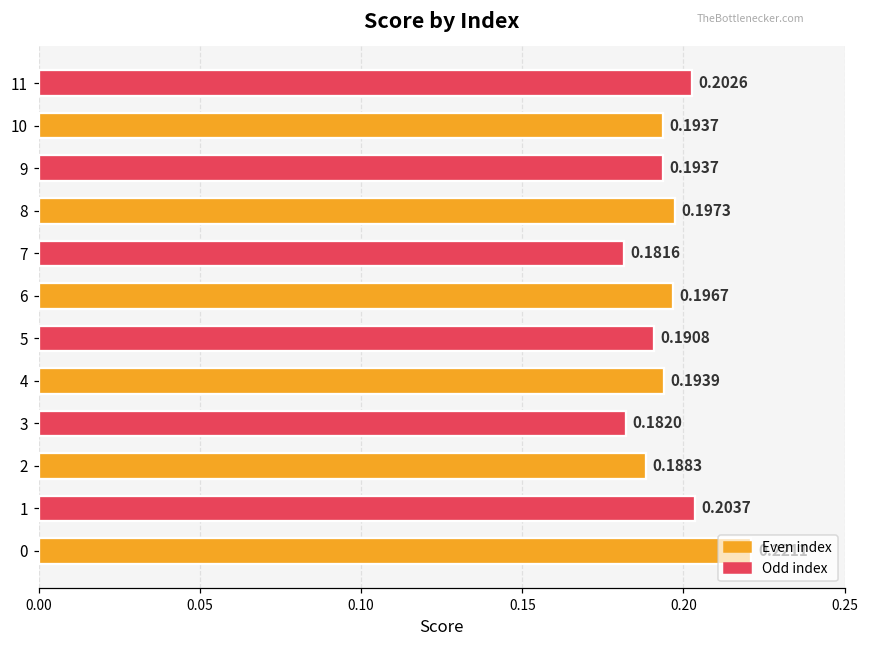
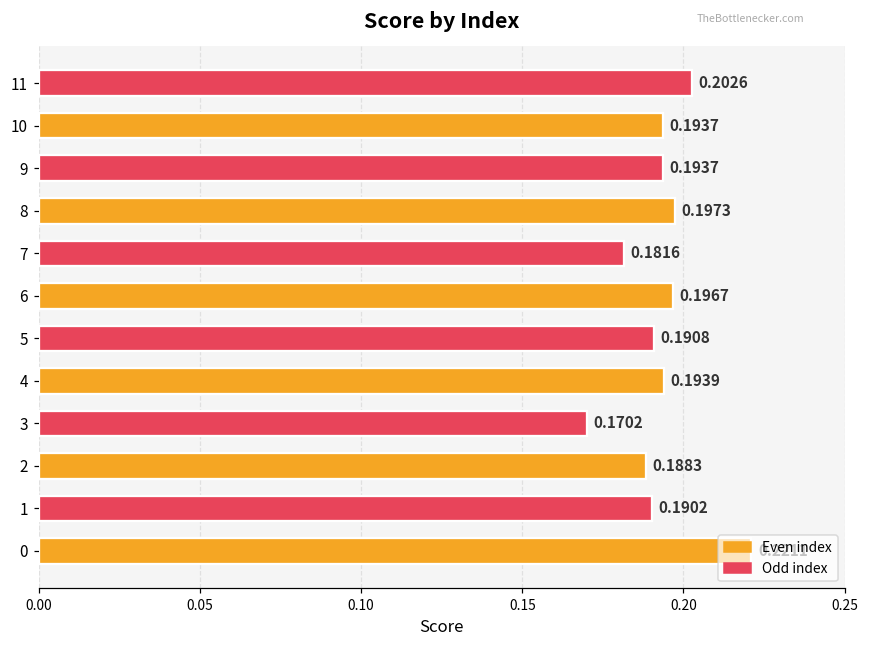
  {
    "11": 0.2026,
    "10": 0.1937,
    "9": 0.1937,
    "8": 0.1973,
    "7": 0.1816,
    "6": 0.1967,
    "5": 0.1908,
    "4": 0.1939,
-   "3": 0.1820,
+   "3": 0.1702,
    "2": 0.1883,
-   "1": 0.2037
+   "1": 0.1902
  }
